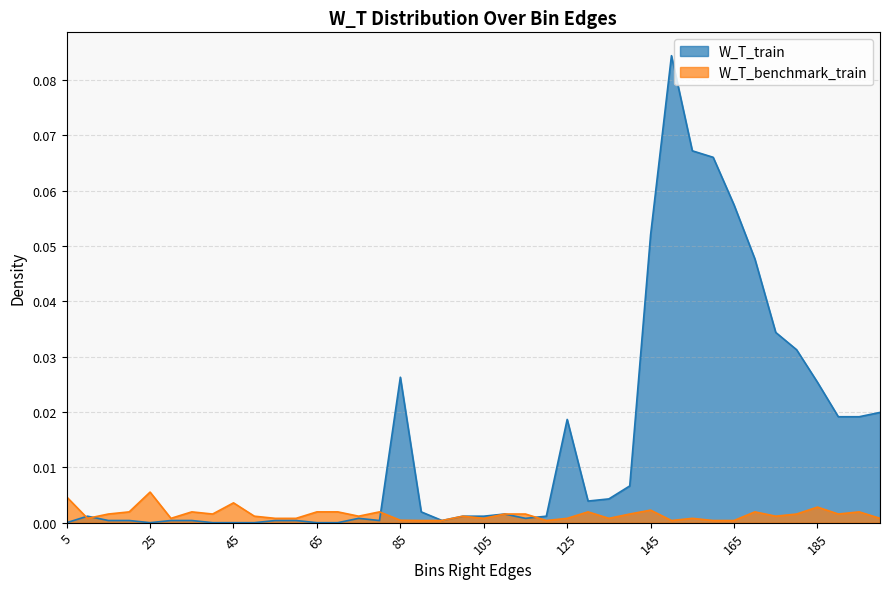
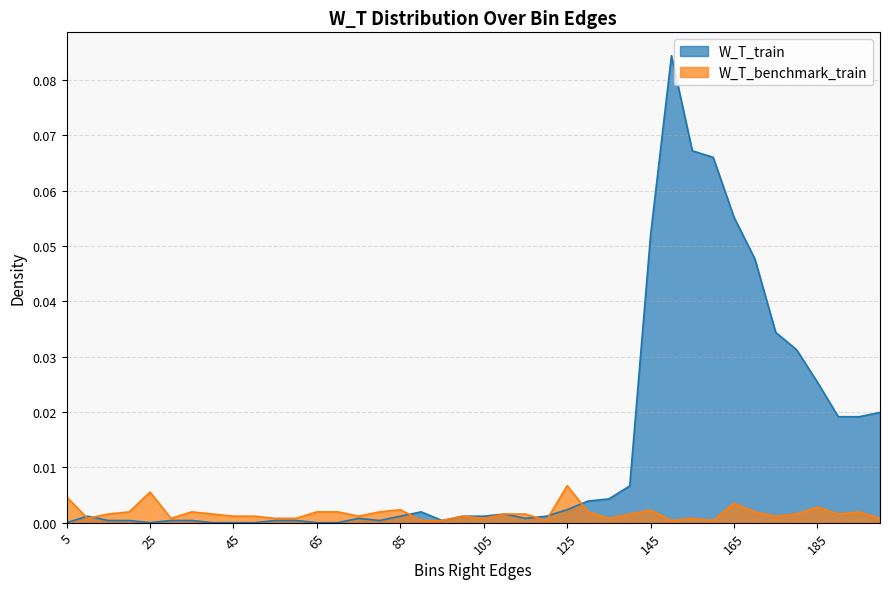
  {
    "W_T_train": {
      "5": 0.000,
      "25": 0.000,
      "45": 0.000,
      "65": 0.000,
-     "85": 0.026,
-     "125": 0.019,
+     "85": 0.001,
+     "125": 0.002,
      "145": 0.052,
-     "165": 0.057,
+     "165": 0.055,
      "185": 0.025
    },
    "W_T_benchmark_train": {
      "5": 0.005,
      "25": 0.006,
-     "45": 0.004,
+     "45": 0.001,
      "65": 0.002,
-     "85": 0.000,
-     "125": 0.001,
+     "85": 0.002,
+     "125": 0.007,
      "145": 0.002,
-     "165": 0.000,
+     "165": 0.004,
      "185": 0.003
    }
  }
